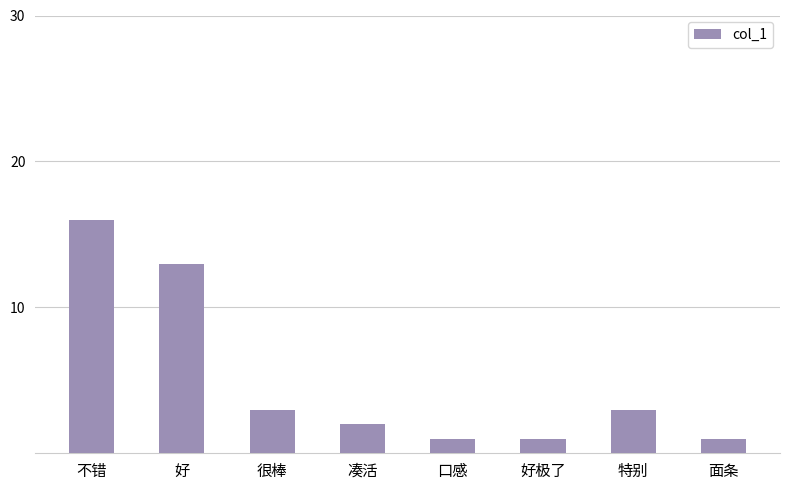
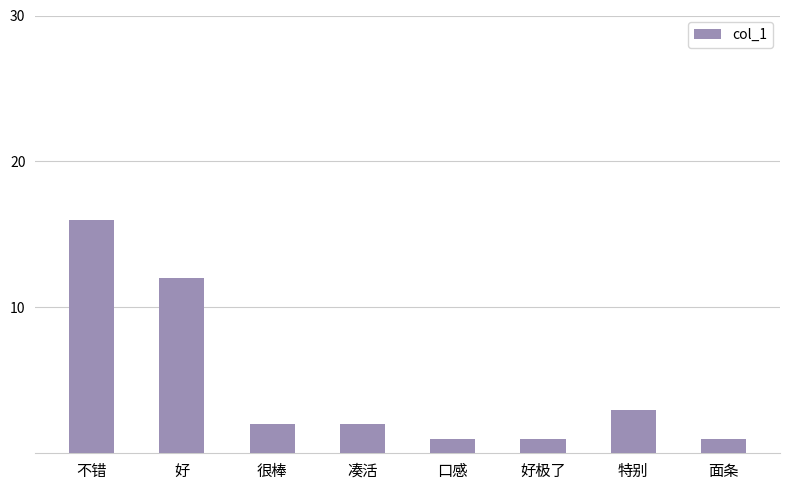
  {
    "不错": 16,
-   "好": 13,
-   "很棒": 3,
+   "好": 12,
+   "很棒": 2,
    "凑活": 2,
    "口感": 1,
    "好极了": 1,
    "特别": 3,
    "面条": 1
  }
